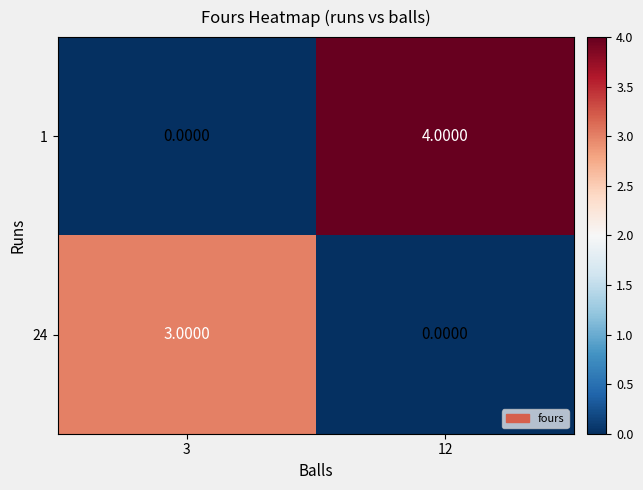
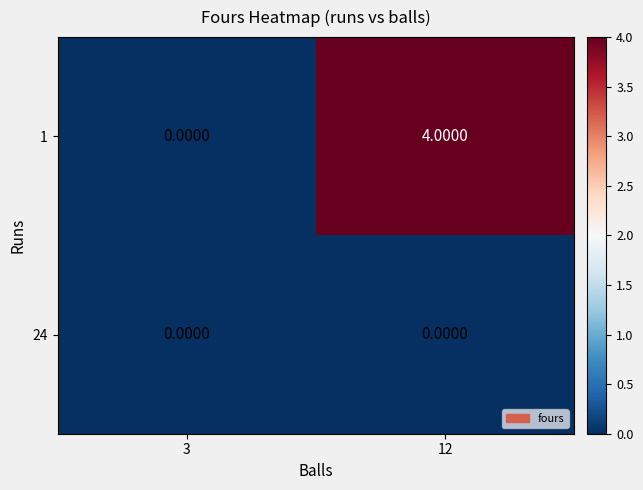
  {
    "1": {
      "3": 0.0000,
      "12": 4.0000
    },
    "24": {
-     "3": 3.0000,
+     "3": 0.0000,
      "12": 0.0000
    }
  }
